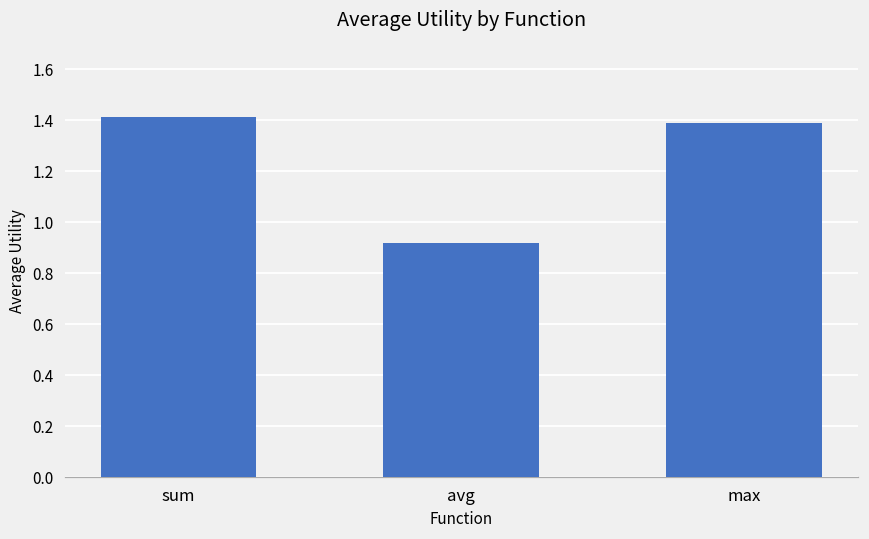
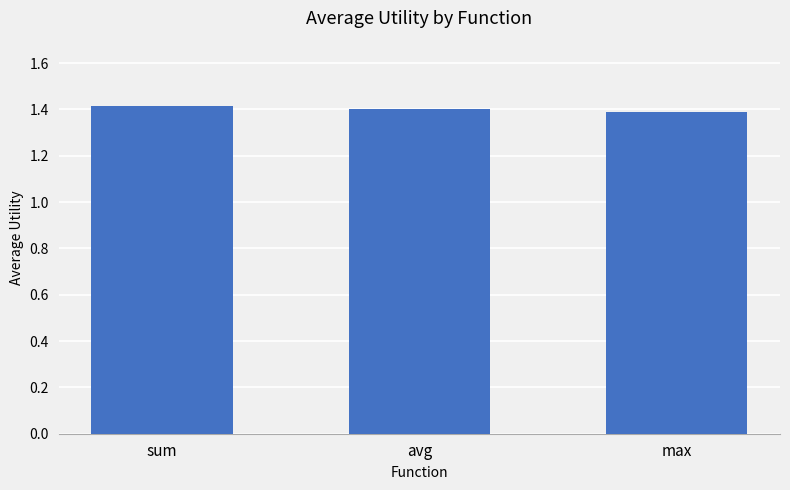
  {
    "sum": 1.41,
-   "avg": 0.92,
+   "avg": 1.40,
    "max": 1.39
  }
